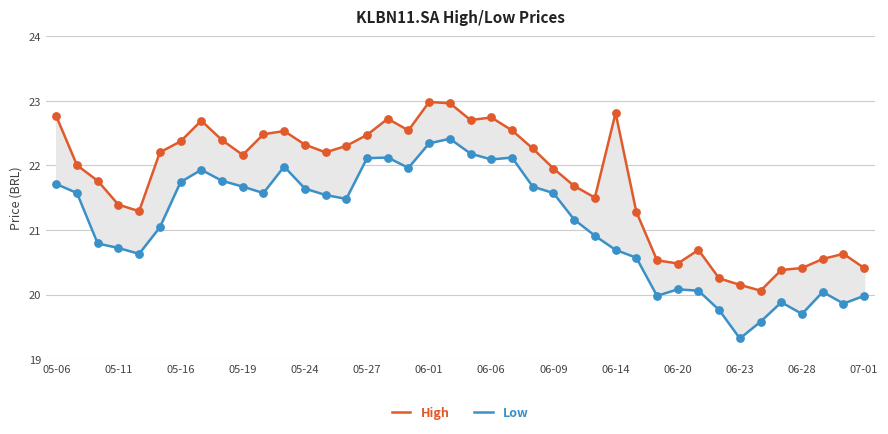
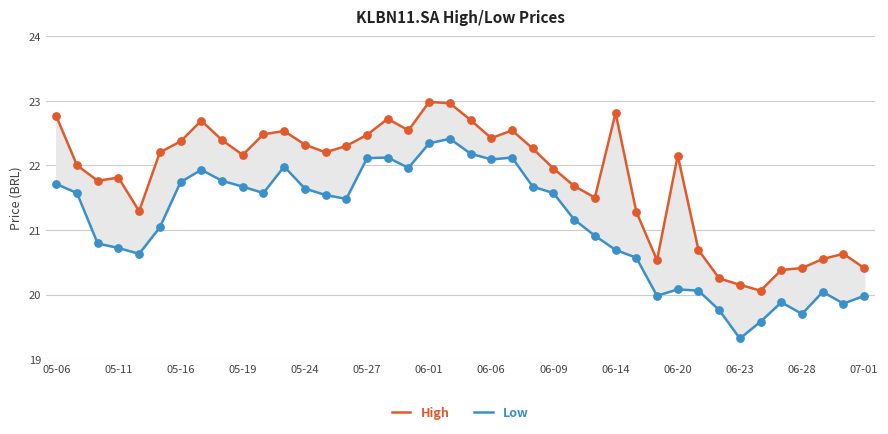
  {
    "High": {
      "05-06": 22.8,
-     "05-11": 21.4,
+     "05-11": 21.8,
      "05-16": 22.4,
      "05-19": 22.2,
      "05-24": 22.3,
      "05-27": 22.5,
      "06-01": 23.0,
-     "06-06": 22.7,
+     "06-06": 22.4,
      "06-09": 22.0,
      "06-14": 22.8,
-     "06-20": 20.5,
+     "06-20": 22.2,
      "06-23": 20.2,
      "06-28": 20.4,
      "07-01": 20.4
    },
    "Low": {
      "05-06": 21.7,
      "05-11": 20.7,
      "05-16": 21.7,
      "05-19": 21.7,
      "05-24": 21.6,
      "05-27": 22.1,
      "06-01": 22.3,
      "06-06": 22.1,
      "06-09": 21.6,
      "06-14": 20.7,
      "06-20": 20.1,
      "06-23": 19.3,
      "06-28": 19.7,
      "07-01": 20.0
    }
  }
